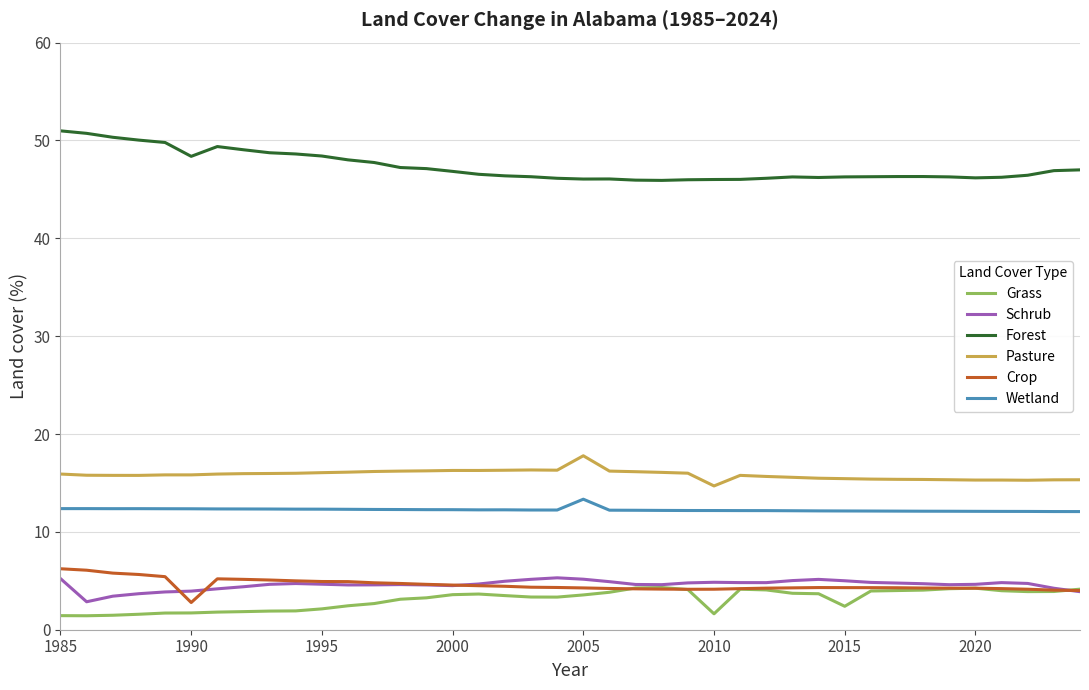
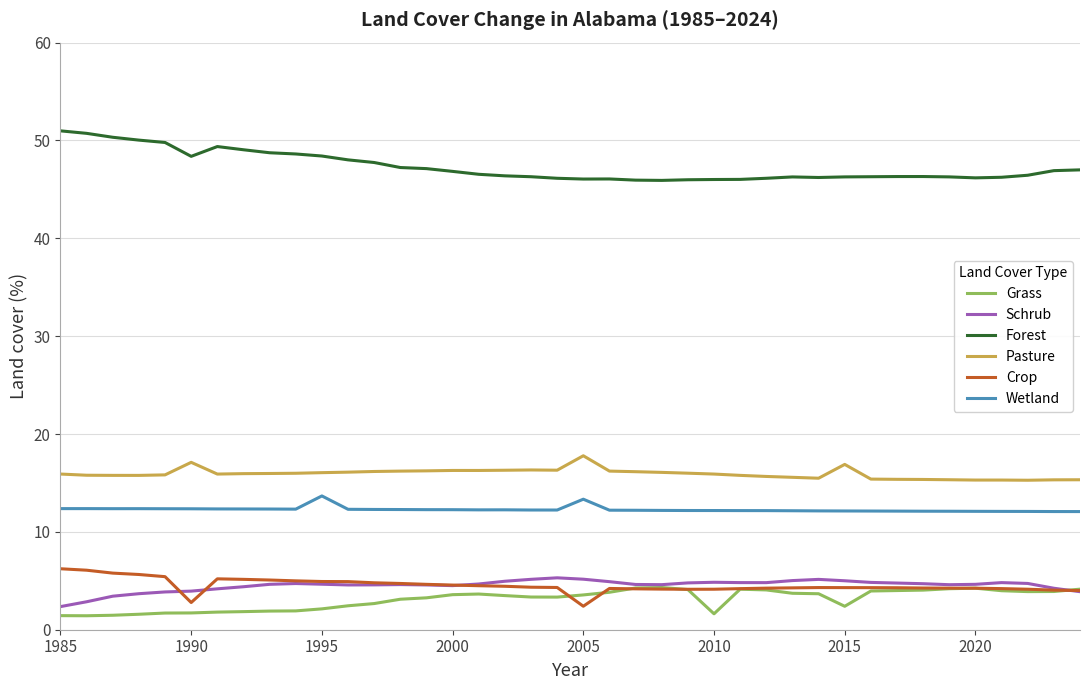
  {
    "Grass": {
      "1985": 1,
      "1990": 2,
      "1995": 2,
      "2000": 4,
      "2005": 4,
      "2010": 2,
      "2015": 2
    },
    "Schrub": {
-     "1985": 5,
+     "1985": 2,
      "1990": 4,
      "1995": 5,
      "2005": 5,
      "2010": 5,
      "2015": 5,
      "2020": 5
    },
    "Forest": {
      "1985": 51,
      "1990": 48,
      "1995": 48,
      "2000": 47,
      "2005": 46,
      "2010": 46,
      "2015": 46,
      "2020": 46
    },
    "Pasture": {
      "1985": 16,
-     "1990": 16,
+     "1990": 17,
      "1995": 16,
      "2000": 16,
      "2005": 18,
-     "2010": 15,
-     "2015": 15,
+     "2010": 16,
+     "2015": 17,
      "2020": 15
    },
    "Crop": {
      "1985": 6,
      "1990": 3,
      "1995": 5,
-     "2005": 4,
+     "2005": 2,
      "2010": 4,
      "2015": 4
    },
    "Wetland": {
      "1985": 12,
      "1990": 12,
-     "1995": 12,
+     "1995": 14,
      "2000": 12,
      "2005": 13,
      "2010": 12,
      "2015": 12,
      "2020": 12
    }
  }
